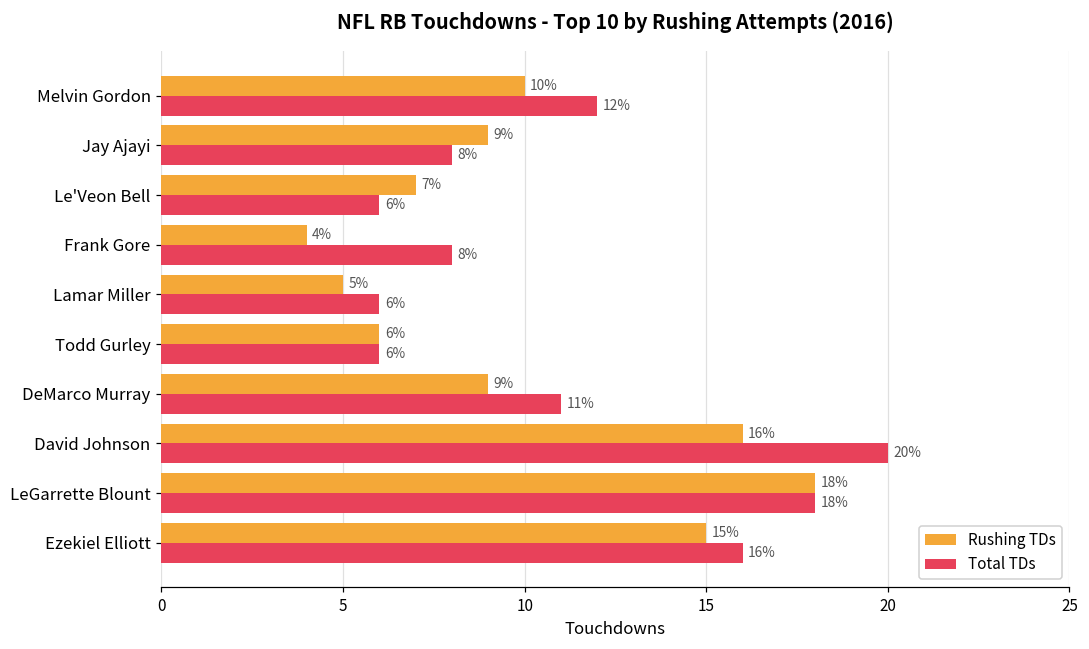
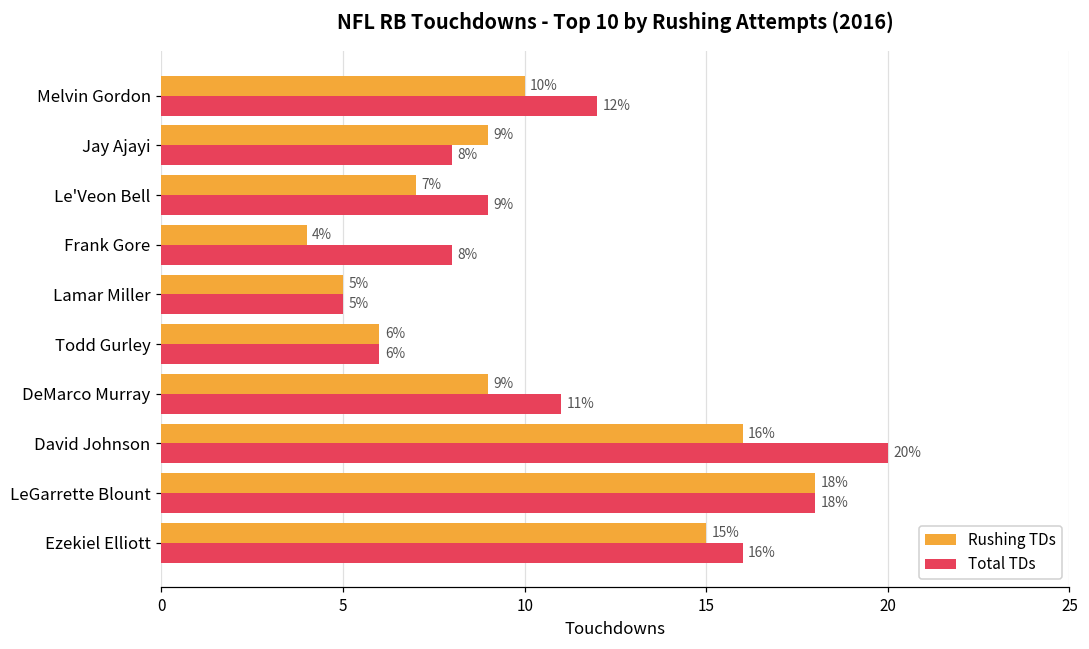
  {
    "Rushing TDs": {
      "Melvin Gordon": "10%",
      "Jay Ajayi": "9%",
      "Le'Veon Bell": "7%",
      "Frank Gore": "4%",
      "Lamar Miller": "5%",
      "Todd Gurley": "6%",
      "DeMarco Murray": "9%",
      "David Johnson": "16%",
      "LeGarrette Blount": "18%",
      "Ezekiel Elliott": "15%"
    },
    "Total TDs": {
      "Melvin Gordon": "12%",
      "Jay Ajayi": "8%",
-     "Le'Veon Bell": "6%",
+     "Le'Veon Bell": "9%",
      "Frank Gore": "8%",
-     "Lamar Miller": "6%",
+     "Lamar Miller": "5%",
      "Todd Gurley": "6%",
      "DeMarco Murray": "11%",
      "David Johnson": "20%",
      "LeGarrette Blount": "18%",
      "Ezekiel Elliott": "16%"
    }
  }
